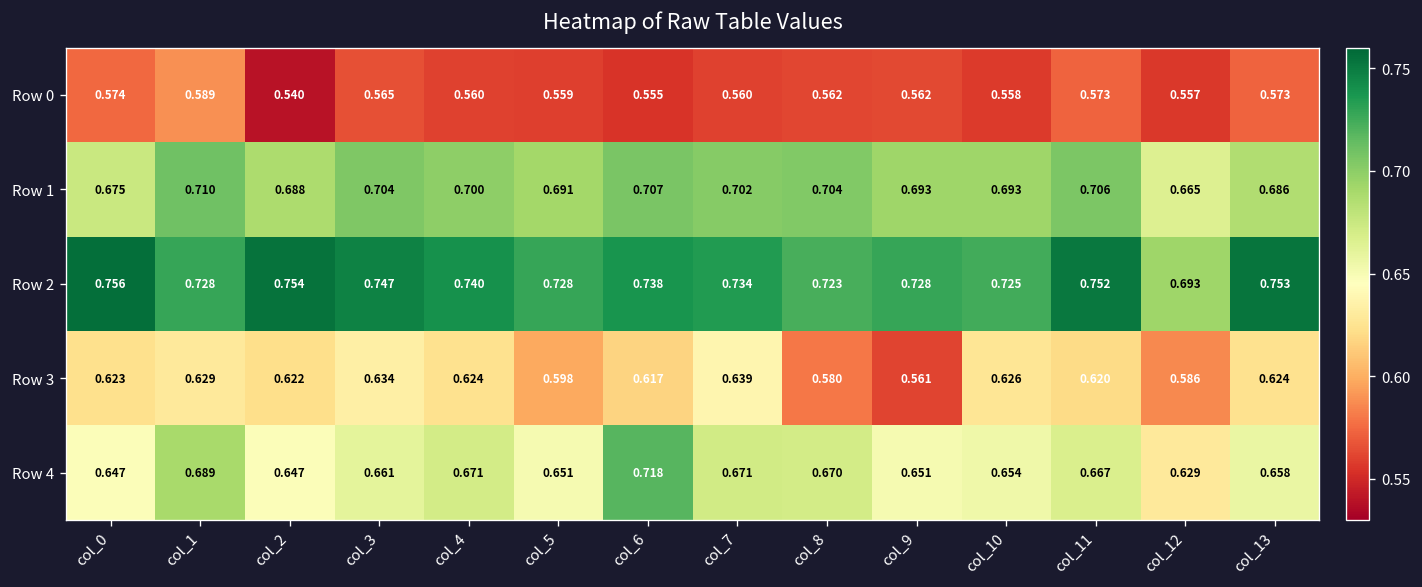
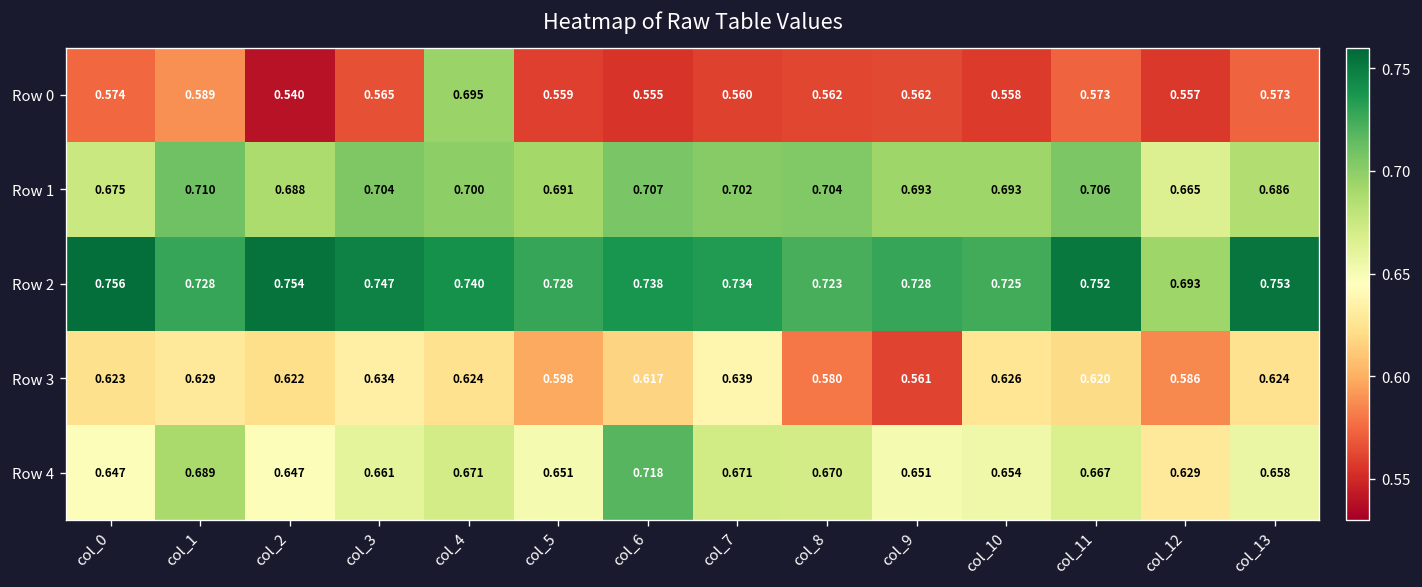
  {
    "Row 0": {
      "col_0": 0.574,
      "col_1": 0.589,
      "col_2": 0.540,
      "col_3": 0.565,
-     "col_4": 0.560,
+     "col_4": 0.695,
      "col_5": 0.559,
      "col_6": 0.555,
      "col_7": 0.560,
      "col_8": 0.562,
      "col_9": 0.562,
      "col_10": 0.558,
      "col_11": 0.573,
      "col_12": 0.557,
      "col_13": 0.573
    },
    "Row 1": {
      "col_0": 0.675,
      "col_1": 0.710,
      "col_2": 0.688,
      "col_3": 0.704,
      "col_4": 0.700,
      "col_5": 0.691,
      "col_6": 0.707,
      "col_7": 0.702,
      "col_8": 0.704,
      "col_9": 0.693,
      "col_10": 0.693,
      "col_11": 0.706,
      "col_12": 0.665,
      "col_13": 0.686
    },
    "Row 2": {
      "col_0": 0.756,
      "col_1": 0.728,
      "col_2": 0.754,
      "col_3": 0.747,
      "col_4": 0.740,
      "col_5": 0.728,
      "col_6": 0.738,
      "col_7": 0.734,
      "col_8": 0.723,
      "col_9": 0.728,
      "col_10": 0.725,
      "col_11": 0.752,
      "col_12": 0.693,
      "col_13": 0.753
    },
    "Row 3": {
      "col_0": 0.623,
      "col_1": 0.629,
      "col_2": 0.622,
      "col_3": 0.634,
      "col_4": 0.624,
      "col_5": 0.598,
      "col_6": 0.617,
      "col_7": 0.639,
      "col_8": 0.580,
      "col_9": 0.561,
      "col_10": 0.626,
      "col_11": 0.620,
      "col_12": 0.586,
      "col_13": 0.624
    },
    "Row 4": {
      "col_0": 0.647,
      "col_1": 0.689,
      "col_2": 0.647,
      "col_3": 0.661,
      "col_4": 0.671,
      "col_5": 0.651,
      "col_6": 0.718,
      "col_7": 0.671,
      "col_8": 0.670,
      "col_9": 0.651,
      "col_10": 0.654,
      "col_11": 0.667,
      "col_12": 0.629,
      "col_13": 0.658
    }
  }
